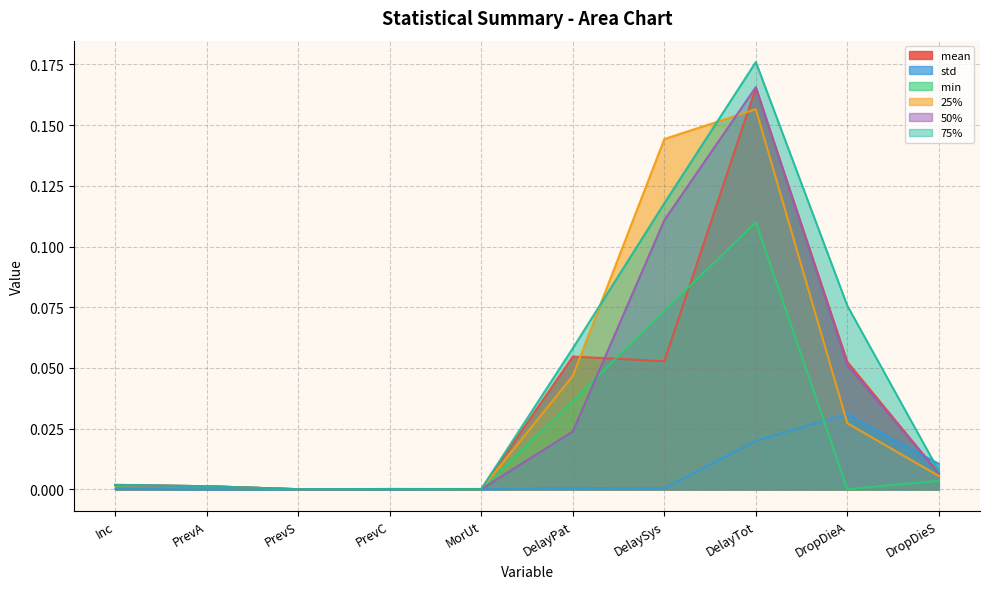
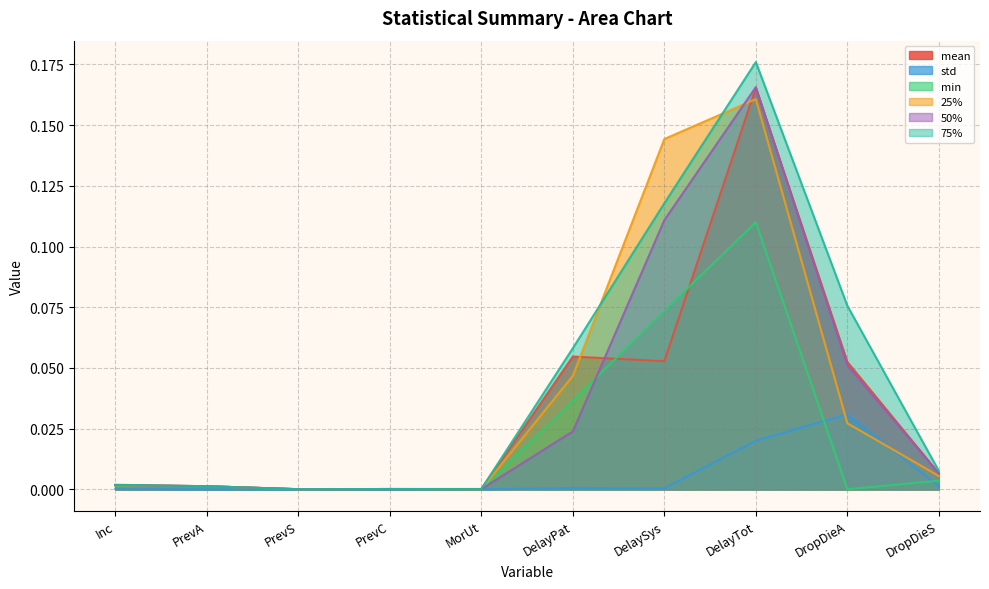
  {
    "mean": {
      "DelayPat": 0.055,
      "DelaySys": 0.053,
      "DropDieA": 0.053
    },
    "std": {
      "Inc": 0.000,
      "PrevA": 0.000,
      "DelayPat": 0.001,
      "DelaySys": 0.000,
      "DelayTot": 0.020,
      "DropDieA": 0.031,
-     "DropDieS": 0.011
+     "DropDieS": 0.001
    },
    "25%": {
      "DelayPat": 0.047,
      "DelaySys": 0.144,
-     "DelayTot": 0.157,
+     "DelayTot": 0.161,
      "DropDieA": 0.027,
      "DropDieS": 0.006
    },
    "50%": {
      "DelayPat": 0.024,
      "DelaySys": 0.111,
      "DropDieA": 0.051
    }
  }
